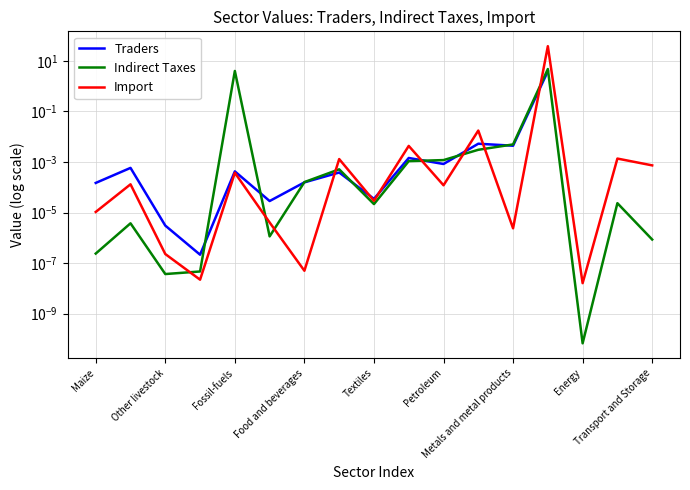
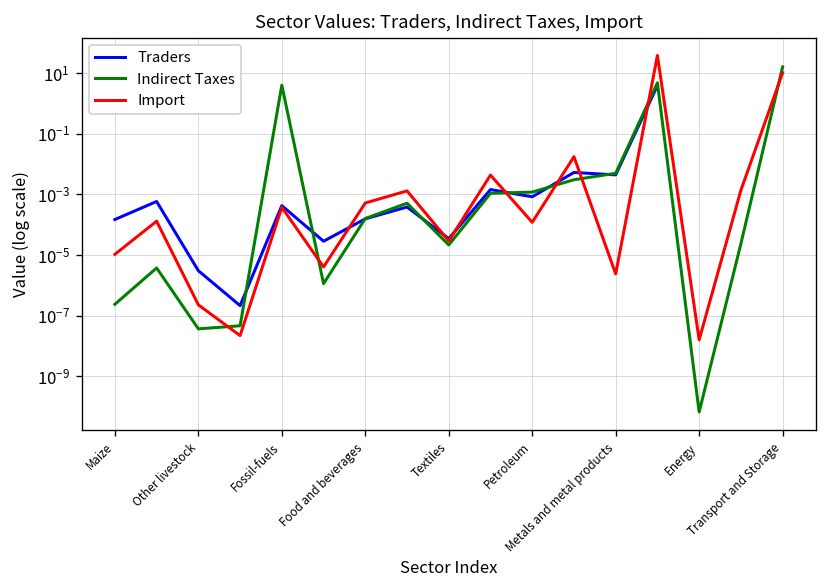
  {
    "Traders": {
      "Maize": 0.0001,
      "Other livestock": 0.000003,
      "Petroleum": 0.0008
    },
    "Indirect Taxes": {
      "Maize": 0.0000002,
      "Other livestock": 0.00000004,
      "Fossil-fuels": 4,
      "Textiles": 0.00002,
      "Petroleum": 0.001,
      "Energy": 0.00000000007,
-     "Transport and Storage": 0
+     "Transport and Storage": 20
    },
    "Import": {
      "Maize": 0.000011,
      "Other livestock": 0.0000002,
-     "Food and beverages": 0.00000005,
+     "Food and beverages": 0.0005,
      "Petroleum": 0.0001,
      "Metals and metal products": 0.000002,
      "Energy": 0.00000002,
-     "Transport and Storage": 0.0007
+     "Transport and Storage": 10
    }
  }
